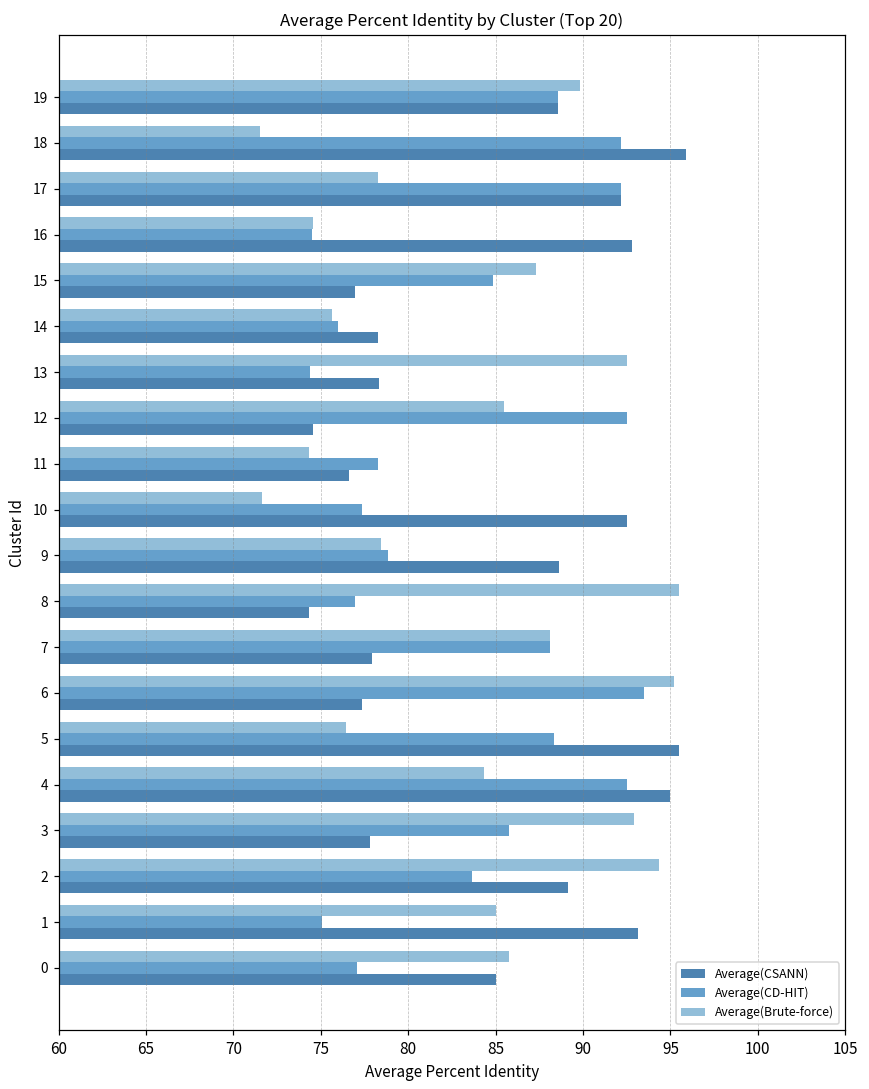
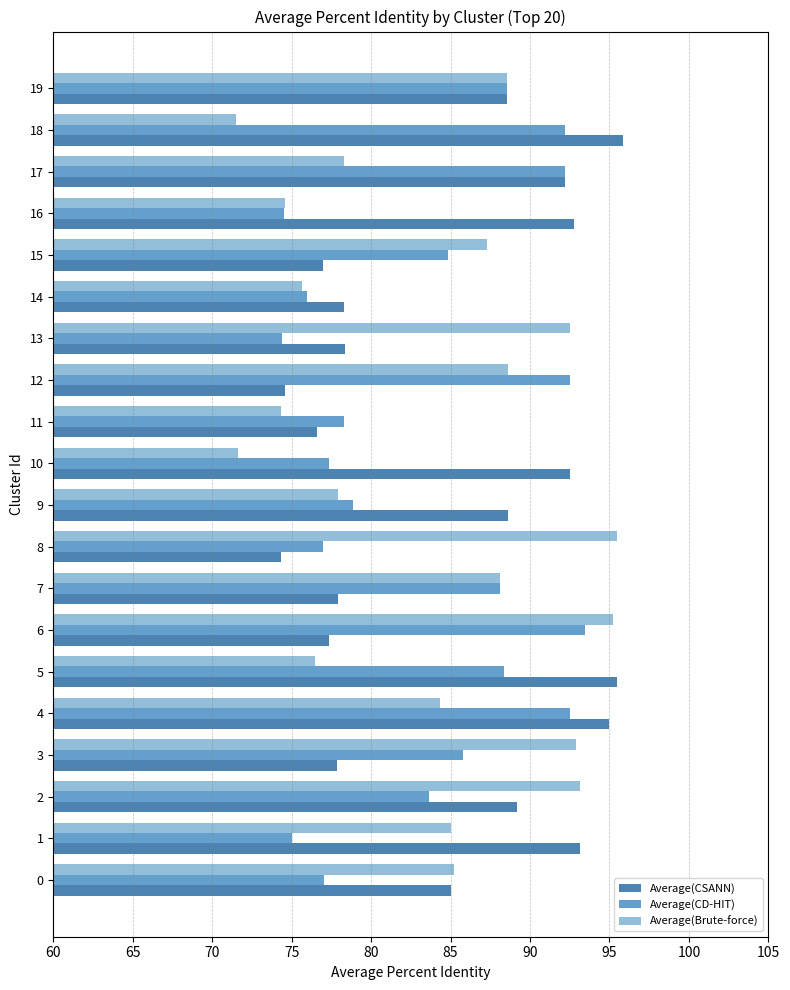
  {
    "Average(Brute-force)": {
-     "19": 89.8,
+     "19": 88.6,
      "18": 71.5,
      "17": 78.3,
      "16": 74.6,
      "15": 87.3,
      "14": 75.7,
      "13": 92.5,
-     "12": 85.5,
+     "12": 88.6,
      "11": 74.3,
      "10": 71.6,
-     "9": 78.5,
+     "9": 77.9,
      "8": 95.5,
      "7": 88.1,
      "6": 95.2,
      "5": 76.5,
      "4": 84.3,
      "3": 92.9,
-     "2": 94.3,
+     "2": 93.2,
      "1": 85.0,
-     "0": 85.8
+     "0": 85.2
    }
  }
